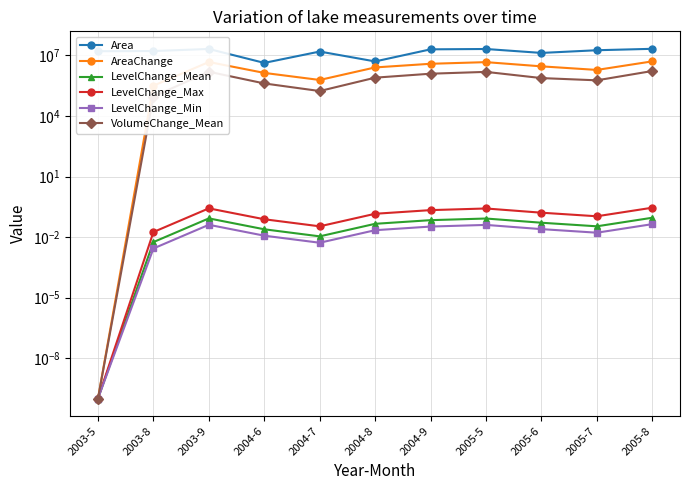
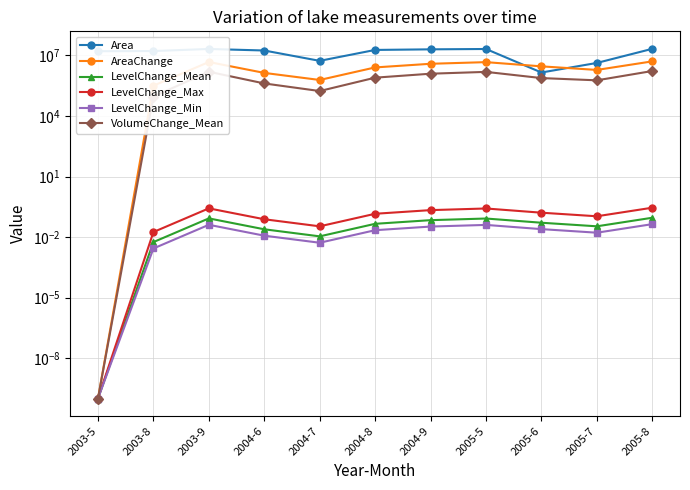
  {
    "Area": {
-     "2004-6": 4000000,
-     "2004-7": 20000000,
-     "2004-8": 5000000,
+     "2004-6": 20000000,
+     "2004-7": 5000000,
+     "2004-8": 20000000,
      "2004-9": 20000000,
      "2005-5": 20000000,
-     "2005-6": 10000000,
-     "2005-7": 20000000,
+     "2005-6": 1000000,
+     "2005-7": 4000000,
      "2005-8": 20000000
    },
    "AreaChange": {
      "2004-6": 1000000,
      "2004-7": 600000,
      "2004-8": 3000000,
      "2004-9": 4000000,
      "2005-5": 5000000,
      "2005-6": 3000000,
      "2005-7": 2000000,
      "2005-8": 5000000
    },
    "LevelChange_Mean": {
      "2003-8": 0.006,
      "2003-9": 0.08,
      "2004-6": 0.02,
      "2004-7": 0.01,
      "2004-8": 0.05,
      "2004-9": 0.07,
      "2005-5": 0.08,
      "2005-6": 0.05,
      "2005-7": 0.03,
      "2005-8": 0.1
    },
    "LevelChange_Max": {
      "2003-8": 0.02,
      "2003-9": 0.3,
      "2004-6": 0.08,
      "2004-7": 0.03,
      "2004-8": 0.1,
      "2004-9": 0.2,
      "2005-5": 0.3,
      "2005-6": 0.2,
      "2005-7": 0.1,
      "2005-8": 0.3
    },
    "LevelChange_Min": {
      "2003-8": 0.003,
      "2003-9": 0.04,
      "2004-6": 0.01,
      "2004-7": 0.005,
      "2004-8": 0.02,
      "2004-9": 0.03,
      "2005-5": 0.04,
      "2005-6": 0.02,
      "2005-7": 0.02,
      "2005-8": 0.04
    },
    "VolumeChange_Mean": {
      "2004-6": 400000,
      "2004-7": 200000,
      "2004-8": 800000,
      "2004-9": 1000000,
      "2005-5": 2000000,
      "2005-6": 800000,
      "2005-7": 600000,
      "2005-8": 2000000
    }
  }
